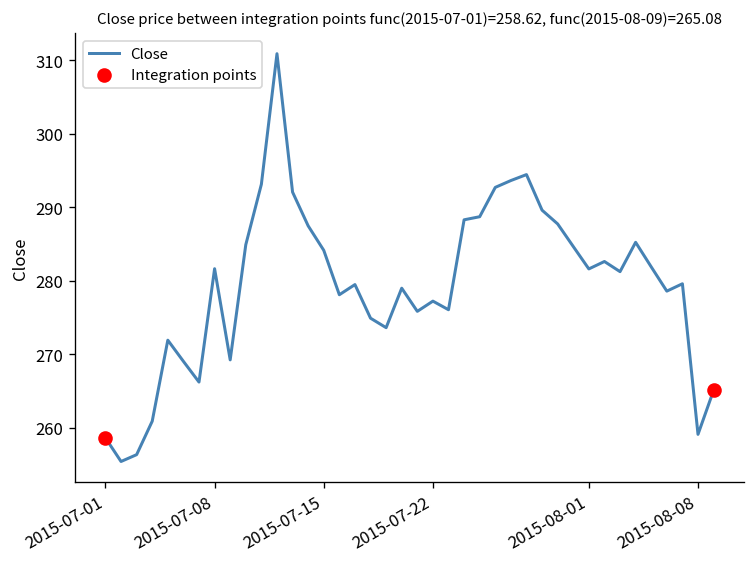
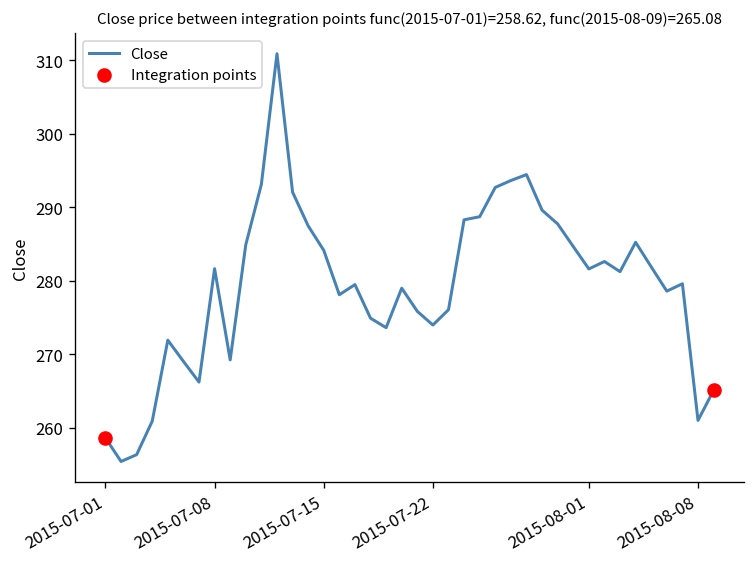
  {
    "Close": {
      "2015-07-08": 282,
      "2015-07-15": 284,
-     "2015-07-22": 277,
+     "2015-07-22": 274,
      "2015-08-01": 282,
-     "2015-08-08": 259
+     "2015-08-08": 261
    }
  }
